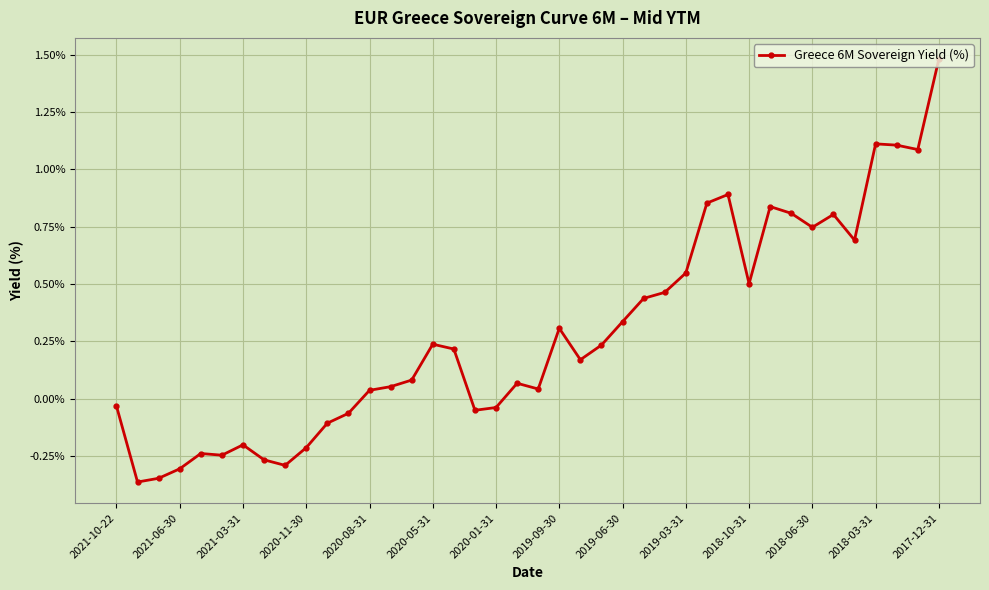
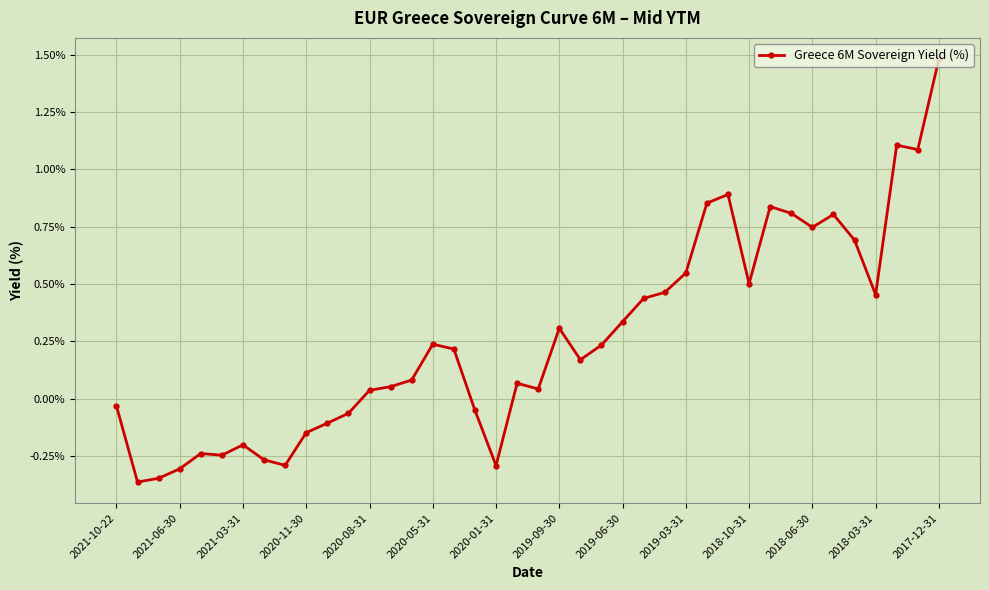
  {
    "2021-10-22": "-0.03%",
    "2021-06-30": "-0.31%",
    "2021-03-31": "-0.20%",
-   "2020-11-30": "-0.21%",
+   "2020-11-30": "-0.15%",
    "2020-08-31": "0.04%",
    "2020-05-31": "0.24%",
-   "2020-01-31": "-0.04%",
+   "2020-01-31": "-0.29%",
    "2019-09-30": "0.31%",
    "2019-06-30": "0.34%",
    "2019-03-31": "0.55%",
    "2018-10-31": "0.50%",
    "2018-06-30": "0.75%",
-   "2018-03-31": "1.11%"
+   "2018-03-31": "0.45%"
  }
